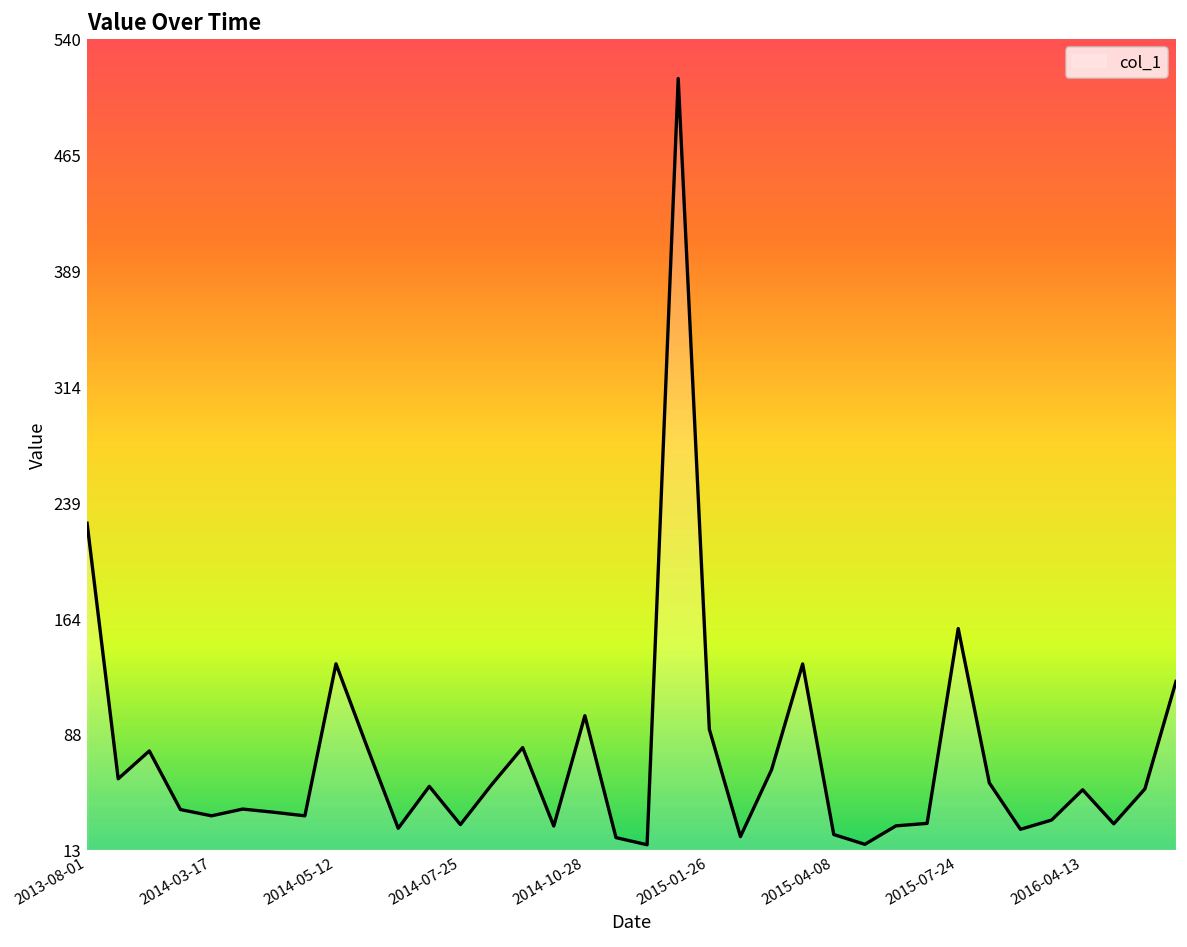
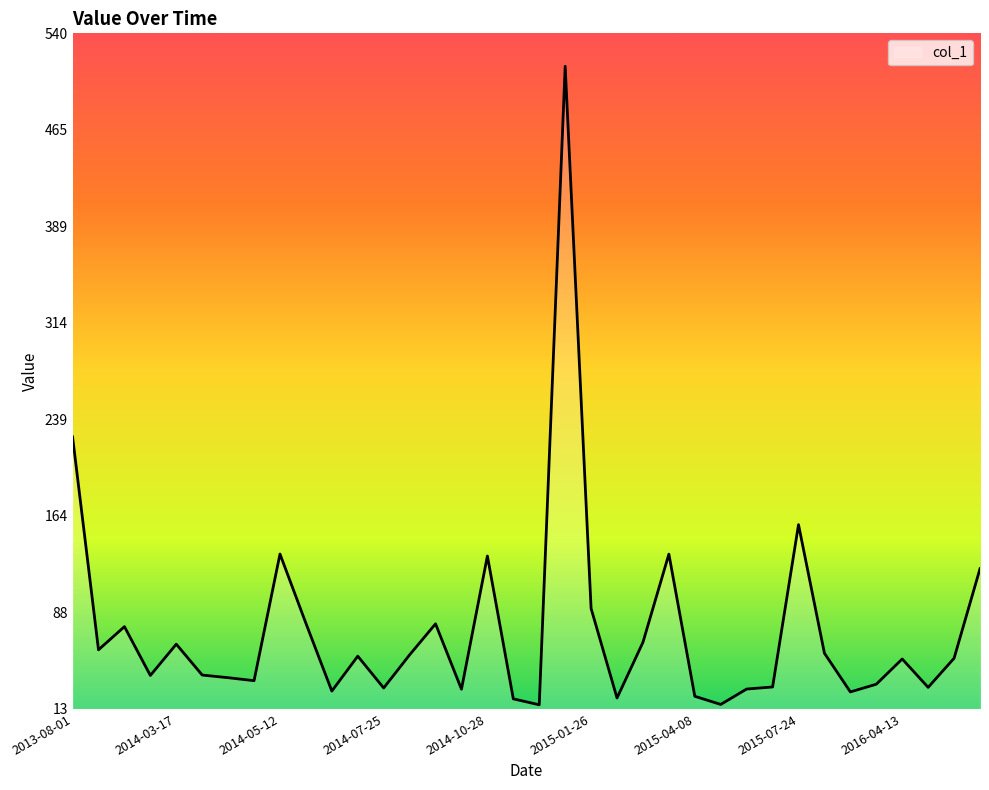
  {
    "2013-08-01": 225,
-   "2014-03-17": 35,
+   "2014-03-17": 63,
    "2014-05-12": 134,
    "2014-07-25": 29,
-   "2014-10-28": 100,
+   "2014-10-28": 132,
    "2015-01-26": 91,
    "2015-04-08": 23,
    "2015-07-24": 157,
    "2016-04-13": 52
  }
